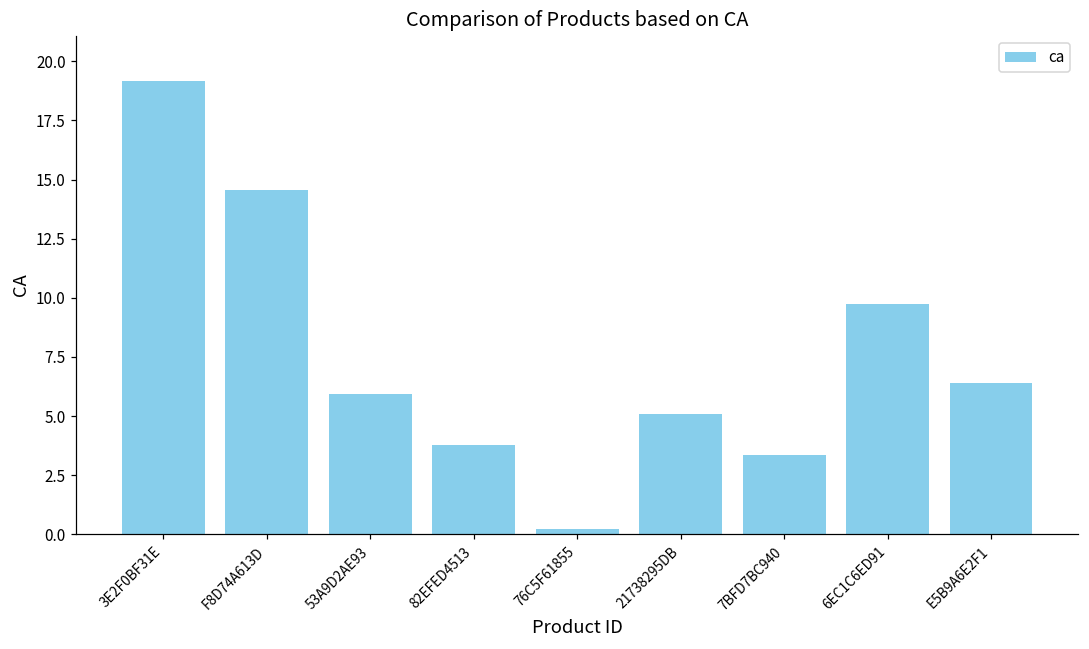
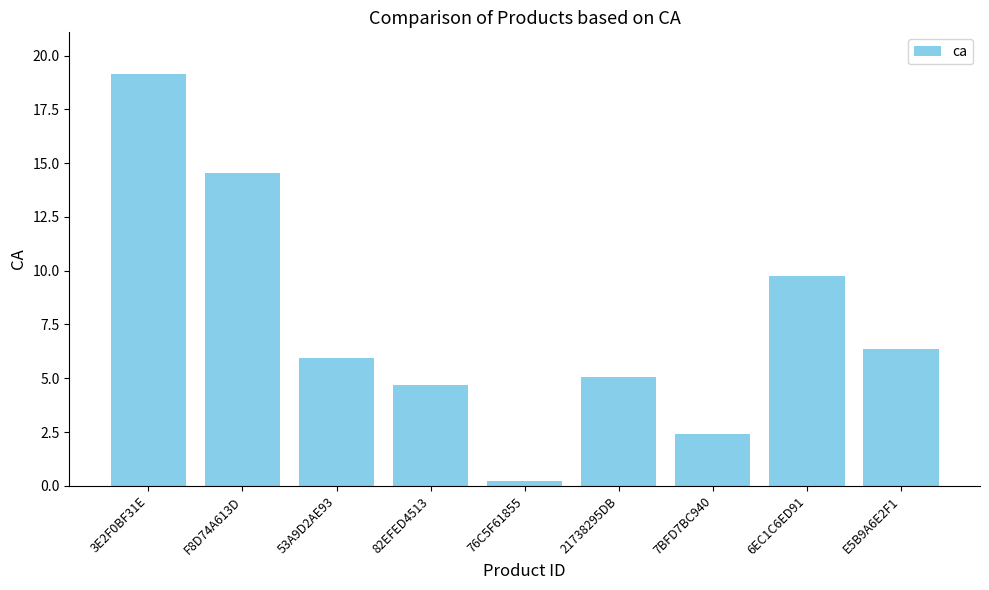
  {
    "3E2F0BF31E": 19.2,
    "F8D74A613D": 14.5,
    "53A9D2AE93": 5.9,
-   "82EFED4513": 3.8,
+   "82EFED4513": 4.7,
    "76C5F61855": 0.2,
    "21738295DB": 5.1,
-   "7BFD7BC940": 3.3,
+   "7BFD7BC940": 2.4,
    "6EC1C6ED91": 9.7,
    "E5B9A6E2F1": 6.4
  }
